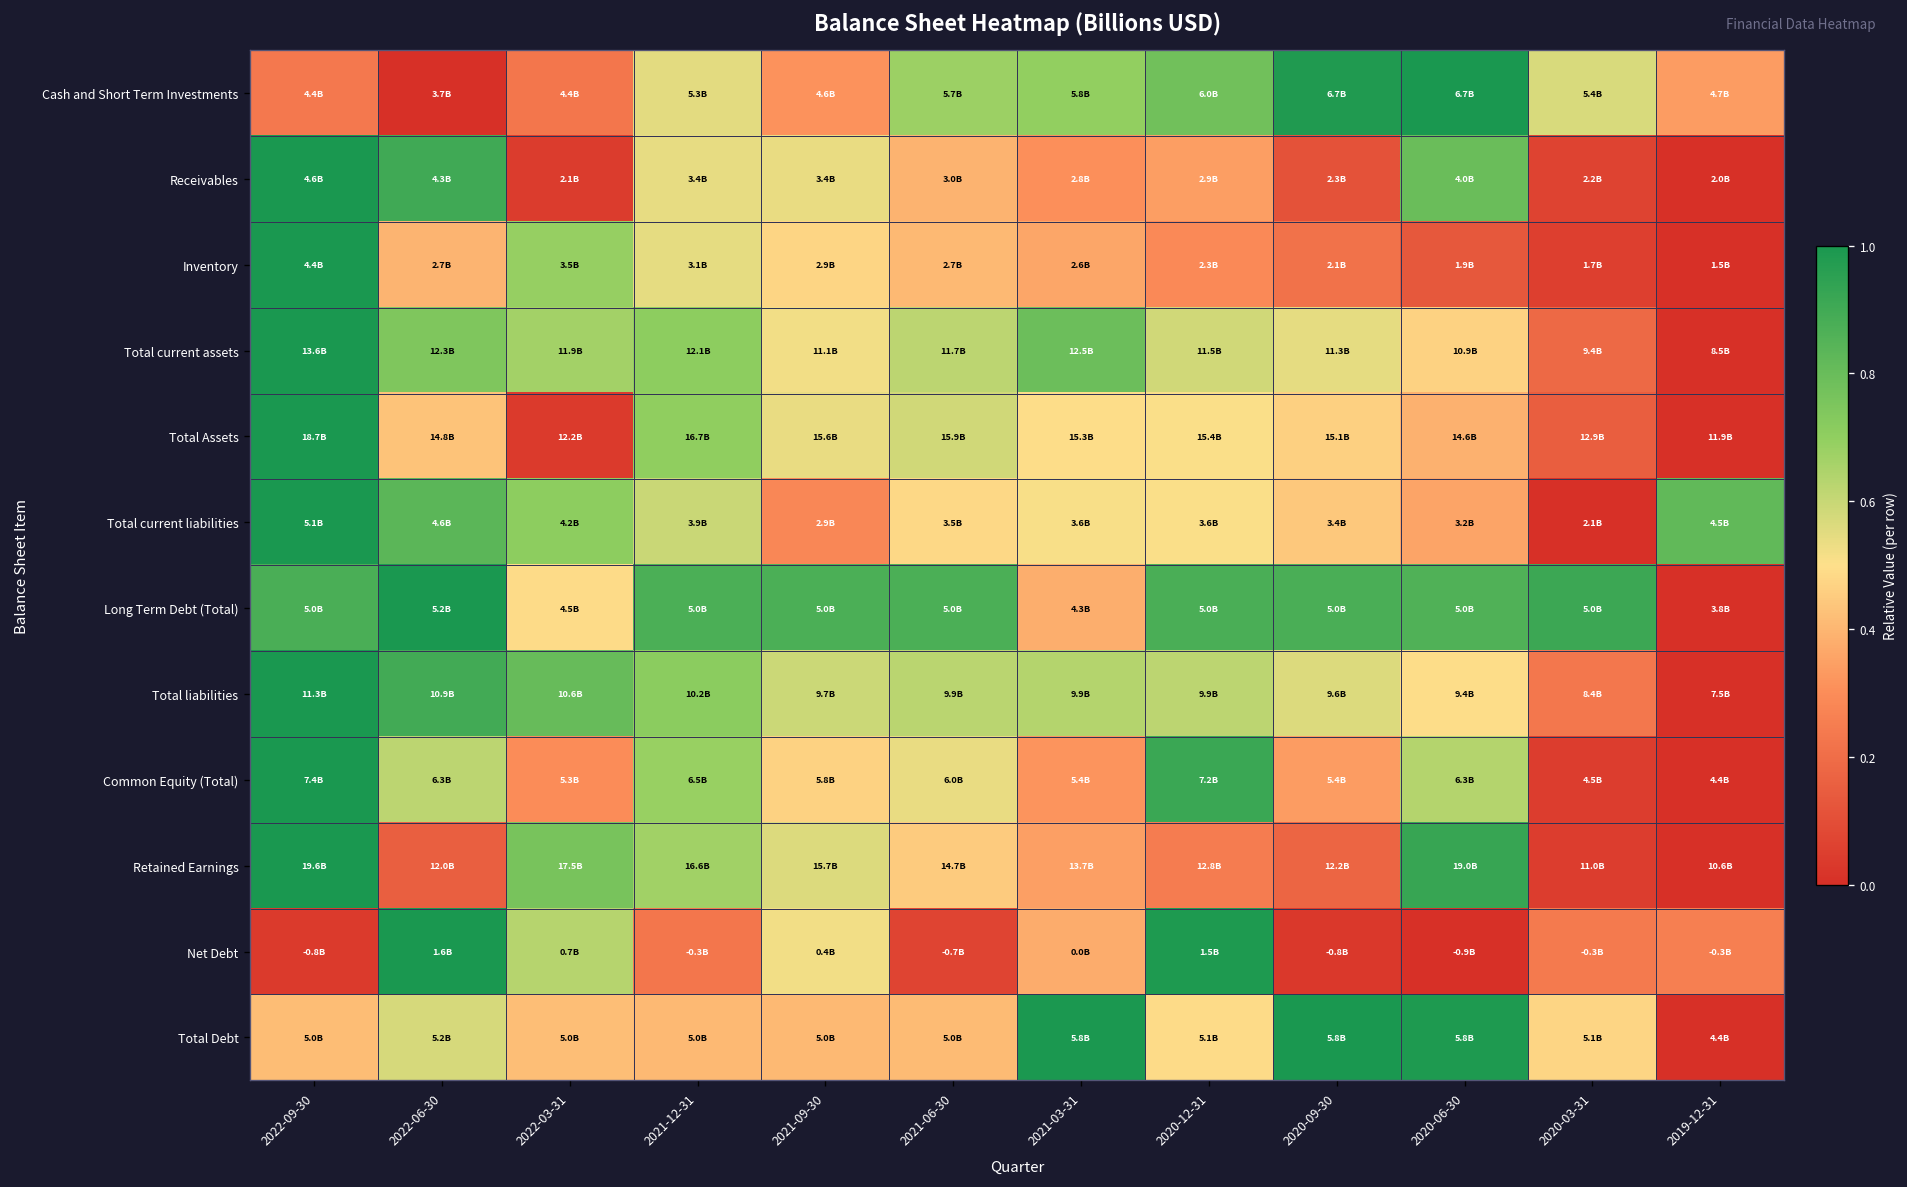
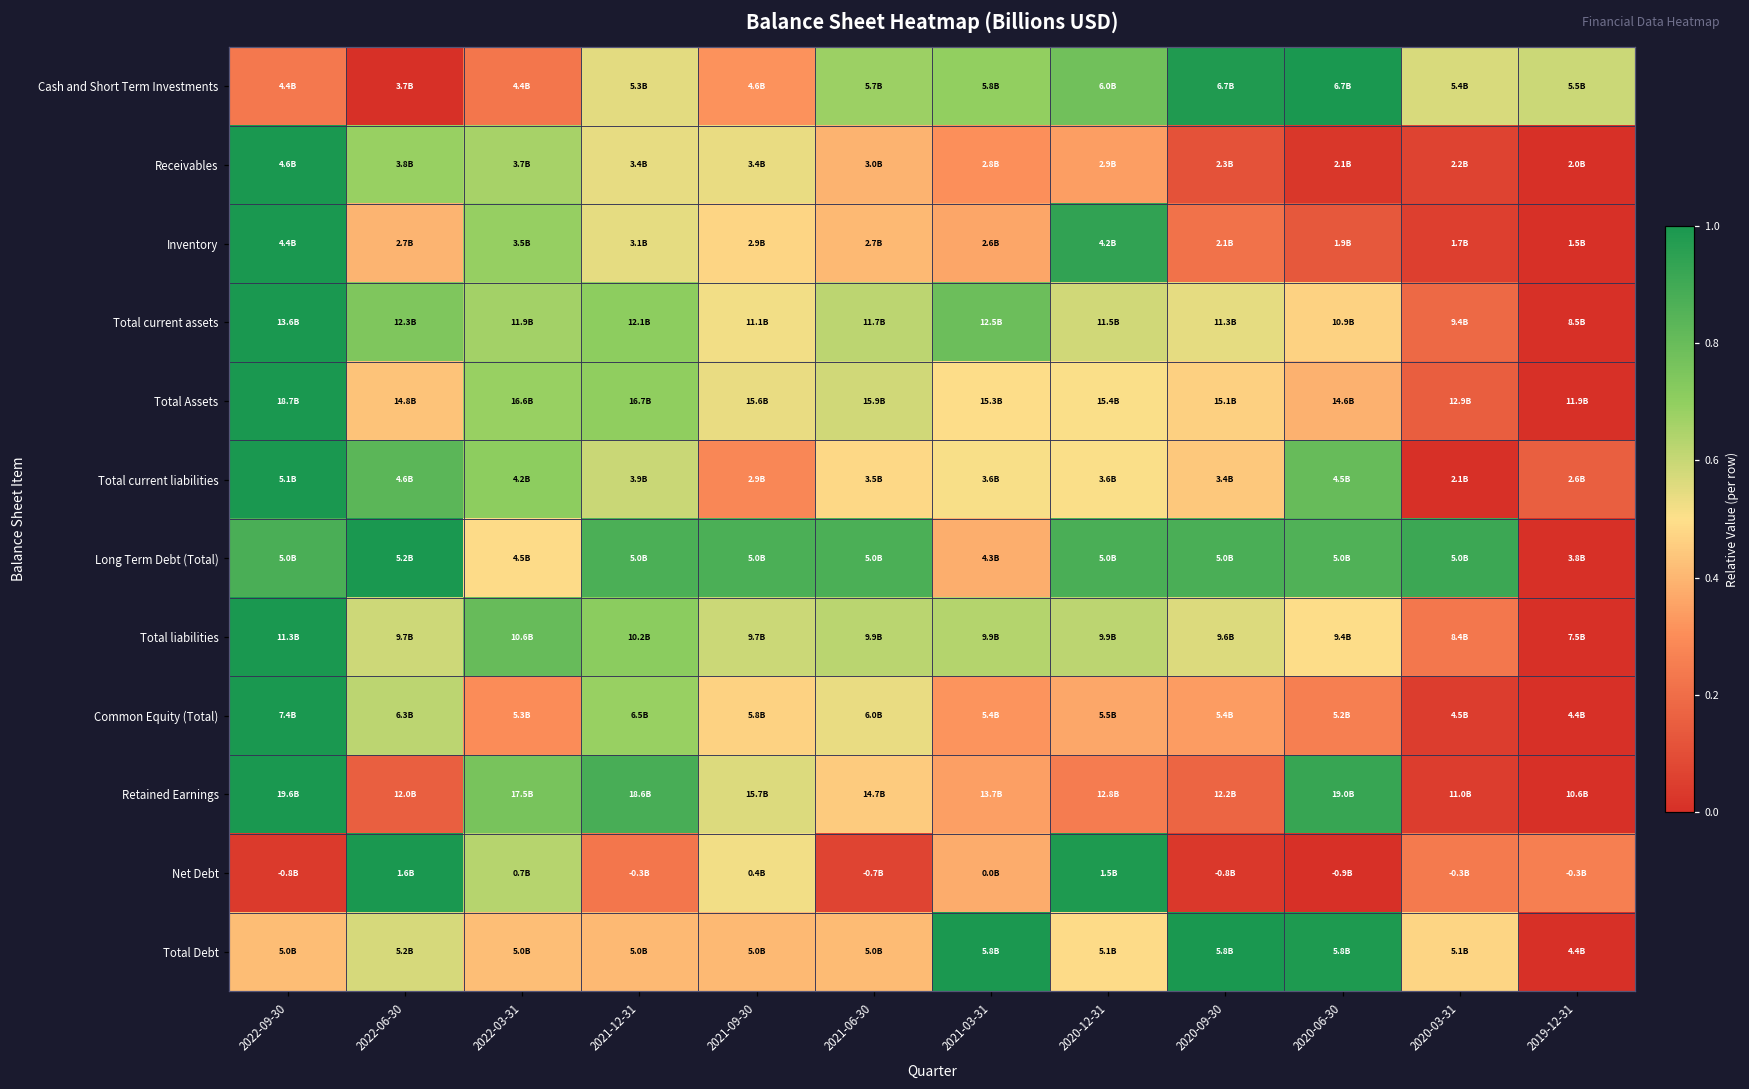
  {
    "Cash and Short Term Investments": {
      "2022-09-30": "4.4B",
      "2022-06-30": "3.7B",
      "2022-03-31": "4.4B",
      "2021-12-31": "5.3B",
      "2021-09-30": "4.6B",
      "2021-06-30": "5.7B",
      "2021-03-31": "5.8B",
      "2020-12-31": "6.0B",
      "2020-09-30": "6.7B",
      "2020-06-30": "6.7B",
      "2020-03-31": "5.4B",
-     "2019-12-31": "4.7B"
+     "2019-12-31": "5.5B"
    },
    "Receivables": {
      "2022-09-30": "4.6B",
-     "2022-06-30": "4.3B",
-     "2022-03-31": "2.1B",
+     "2022-06-30": "3.8B",
+     "2022-03-31": "3.7B",
      "2021-12-31": "3.4B",
      "2021-09-30": "3.4B",
      "2021-06-30": "3.0B",
      "2021-03-31": "2.8B",
      "2020-12-31": "2.9B",
      "2020-09-30": "2.3B",
-     "2020-06-30": "4.0B",
+     "2020-06-30": "2.1B",
      "2020-03-31": "2.2B",
      "2019-12-31": "2.0B"
    },
    "Inventory": {
      "2022-09-30": "4.4B",
      "2022-06-30": "2.7B",
      "2022-03-31": "3.5B",
      "2021-12-31": "3.1B",
      "2021-09-30": "2.9B",
      "2021-06-30": "2.7B",
      "2021-03-31": "2.6B",
-     "2020-12-31": "2.3B",
+     "2020-12-31": "4.2B",
      "2020-09-30": "2.1B",
      "2020-06-30": "1.9B",
      "2020-03-31": "1.7B",
      "2019-12-31": "1.5B"
    },
    "Total current assets": {
      "2022-09-30": "13.6B",
      "2022-06-30": "12.3B",
      "2022-03-31": "11.9B",
      "2021-12-31": "12.1B",
      "2021-09-30": "11.1B",
      "2021-06-30": "11.7B",
      "2021-03-31": "12.5B",
      "2020-12-31": "11.5B",
      "2020-09-30": "11.3B",
      "2020-06-30": "10.9B",
      "2020-03-31": "9.4B",
      "2019-12-31": "8.5B"
    },
    "Total Assets": {
      "2022-09-30": "18.7B",
      "2022-06-30": "14.8B",
-     "2022-03-31": "12.2B",
+     "2022-03-31": "16.6B",
      "2021-12-31": "16.7B",
      "2021-09-30": "15.6B",
      "2021-06-30": "15.9B",
      "2021-03-31": "15.3B",
      "2020-12-31": "15.4B",
      "2020-09-30": "15.1B",
      "2020-06-30": "14.6B",
      "2020-03-31": "12.9B",
      "2019-12-31": "11.9B"
    },
    "Total current liabilities": {
      "2022-09-30": "5.1B",
      "2022-06-30": "4.6B",
      "2022-03-31": "4.2B",
      "2021-12-31": "3.9B",
      "2021-09-30": "2.9B",
      "2021-06-30": "3.5B",
      "2021-03-31": "3.6B",
      "2020-12-31": "3.6B",
      "2020-09-30": "3.4B",
-     "2020-06-30": "3.2B",
+     "2020-06-30": "4.5B",
      "2020-03-31": "2.1B",
-     "2019-12-31": "4.5B"
+     "2019-12-31": "2.6B"
    },
    "Long Term Debt (Total)": {
      "2022-09-30": "5.0B",
      "2022-06-30": "5.2B",
      "2022-03-31": "4.5B",
      "2021-12-31": "5.0B",
      "2021-09-30": "5.0B",
      "2021-06-30": "5.0B",
      "2021-03-31": "4.3B",
      "2020-12-31": "5.0B",
      "2020-09-30": "5.0B",
      "2020-06-30": "5.0B",
      "2020-03-31": "5.0B",
      "2019-12-31": "3.8B"
    },
    "Total liabilities": {
      "2022-09-30": "11.3B",
-     "2022-06-30": "10.9B",
+     "2022-06-30": "9.7B",
      "2022-03-31": "10.6B",
      "2021-12-31": "10.2B",
      "2021-09-30": "9.7B",
      "2021-06-30": "9.9B",
      "2021-03-31": "9.9B",
      "2020-12-31": "9.9B",
      "2020-09-30": "9.6B",
      "2020-06-30": "9.4B",
      "2020-03-31": "8.4B",
      "2019-12-31": "7.5B"
    },
    "Common Equity (Total)": {
      "2022-09-30": "7.4B",
      "2022-06-30": "6.3B",
      "2022-03-31": "5.3B",
      "2021-12-31": "6.5B",
      "2021-09-30": "5.8B",
      "2021-06-30": "6.0B",
      "2021-03-31": "5.4B",
-     "2020-12-31": "7.2B",
+     "2020-12-31": "5.5B",
      "2020-09-30": "5.4B",
-     "2020-06-30": "6.3B",
+     "2020-06-30": "5.2B",
      "2020-03-31": "4.5B",
      "2019-12-31": "4.4B"
    },
    "Retained Earnings": {
      "2022-09-30": "19.6B",
      "2022-06-30": "12.0B",
      "2022-03-31": "17.5B",
-     "2021-12-31": "16.6B",
+     "2021-12-31": "18.6B",
      "2021-09-30": "15.7B",
      "2021-06-30": "14.7B",
      "2021-03-31": "13.7B",
      "2020-12-31": "12.8B",
      "2020-09-30": "12.2B",
      "2020-06-30": "19.0B",
      "2020-03-31": "11.0B",
      "2019-12-31": "10.6B"
    },
    "Net Debt": {
      "2022-09-30": "-0.8B",
      "2022-06-30": "1.6B",
      "2022-03-31": "0.7B",
      "2021-12-31": "-0.3B",
      "2021-09-30": "0.4B",
      "2021-06-30": "-0.7B",
      "2021-03-31": "0.0B",
      "2020-12-31": "1.5B",
      "2020-09-30": "-0.8B",
      "2020-06-30": "-0.9B",
      "2020-03-31": "-0.3B",
      "2019-12-31": "-0.3B"
    },
    "Total Debt": {
      "2022-09-30": "5.0B",
      "2022-06-30": "5.2B",
      "2022-03-31": "5.0B",
      "2021-12-31": "5.0B",
      "2021-09-30": "5.0B",
      "2021-06-30": "5.0B",
      "2021-03-31": "5.8B",
      "2020-12-31": "5.1B",
      "2020-09-30": "5.8B",
      "2020-06-30": "5.8B",
      "2020-03-31": "5.1B",
      "2019-12-31": "4.4B"
    }
  }
